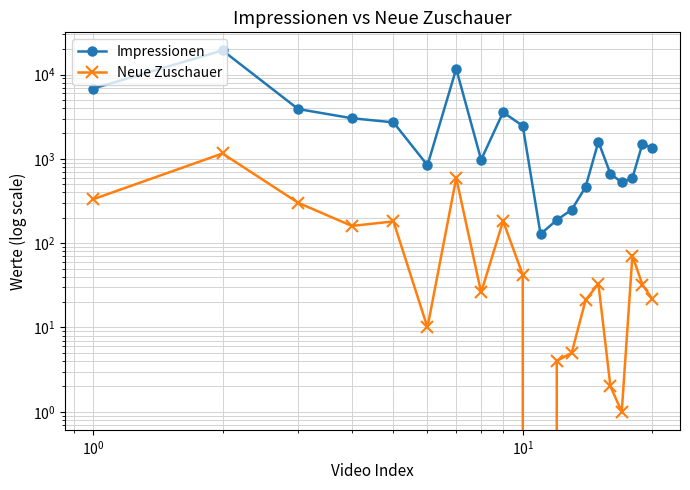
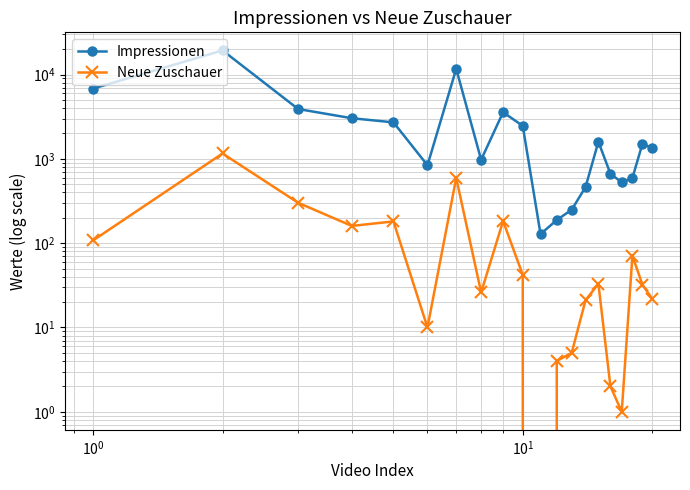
  {
    "Impressionen": {
      "10^0": 7000,
      "10^1": 2500
    },
    "Neue Zuschauer": {
-     "10^0": 330,
+     "10^0": 110,
      "10^1": 40
    }
  }
